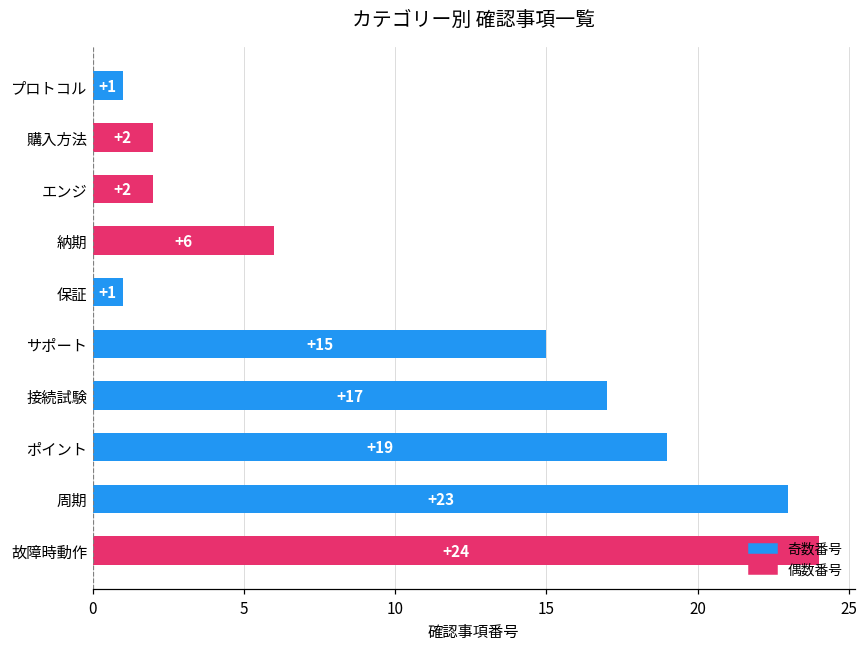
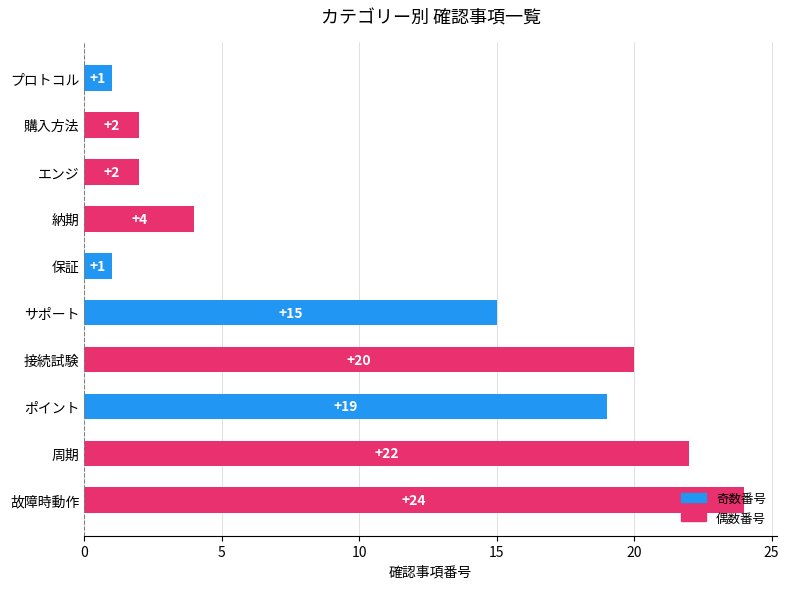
  {
    "プロトコル": "+1",
    "購入方法": "+2",
    "エンジ": "+2",
-   "納期": "+6",
+   "納期": "+4",
    "保証": "+1",
    "サポート": "+15",
-   "接続試験": "+17",
+   "接続試験": "+20",
    "ポイント": "+19",
-   "周期": "+23",
+   "周期": "+22",
    "故障時動作": "+24"
  }
